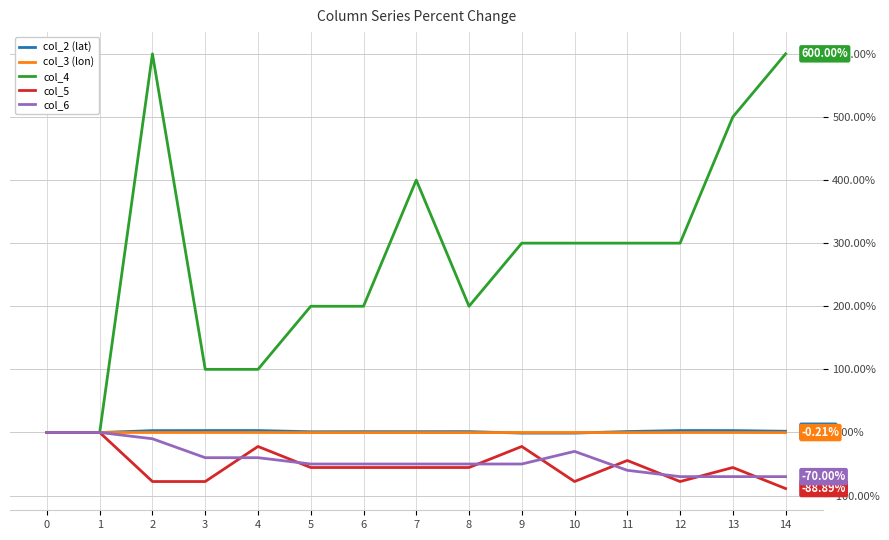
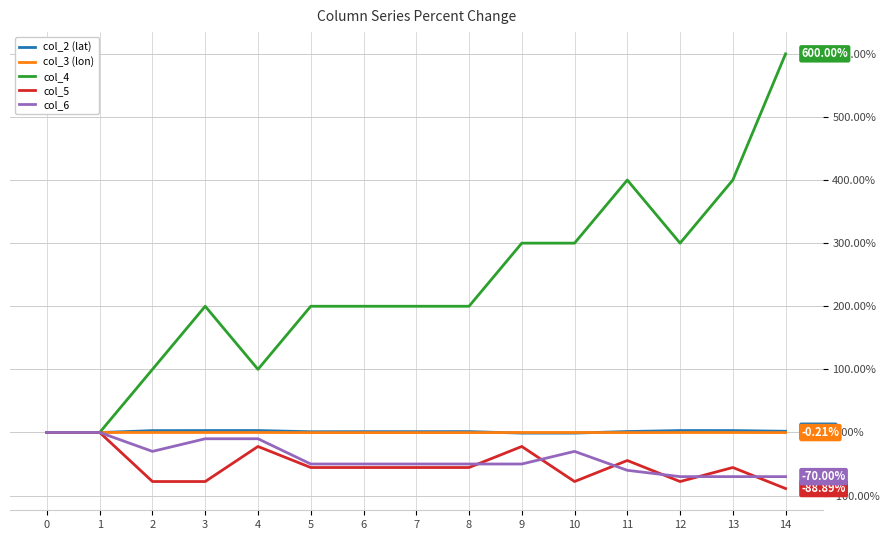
  {
    "col_4": {
-     "2": "600%",
-     "3": "100%",
+     "2": "100%",
+     "3": "200%",
      "4": "100%",
      "5": "200%",
      "6": "200%",
-     "7": "400%",
+     "7": "200%",
      "8": "200%",
      "9": "300%",
      "10": "300%",
-     "11": "300%",
+     "11": "400%",
      "12": "300%",
-     "13": "500%"
+     "13": "400%"
    },
    "col_5": {
      "2": "-80%",
      "3": "-80%",
      "4": "-20%",
      "5": "-60%",
      "6": "-60%",
      "7": "-60%",
      "8": "-60%",
      "9": "-20%",
      "10": "-80%",
      "11": "-40%",
      "12": "-80%",
      "13": "-60%"
    },
    "col_6": {
-     "2": "-10%",
-     "3": "-40%",
-     "4": "-40%",
+     "2": "-30%",
+     "3": "-10%",
+     "4": "-10%",
      "5": "-50%",
      "6": "-50%",
      "7": "-50%",
      "8": "-50%",
      "9": "-50%",
      "10": "-30%",
      "11": "-60%",
      "12": "-70%",
      "13": "-70%"
    }
  }
